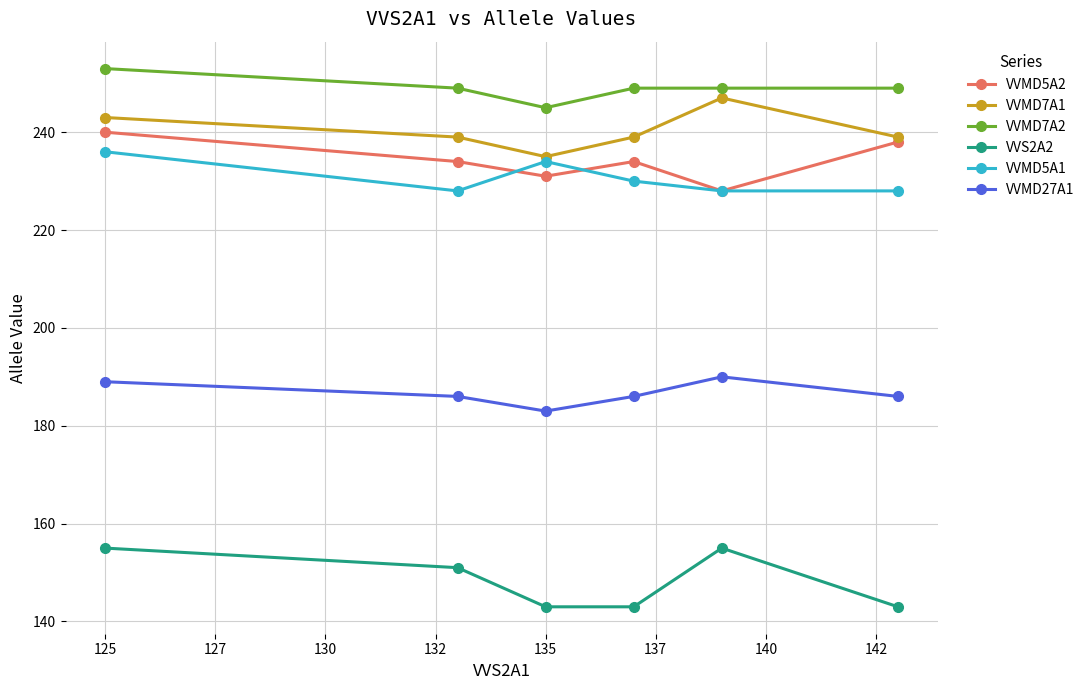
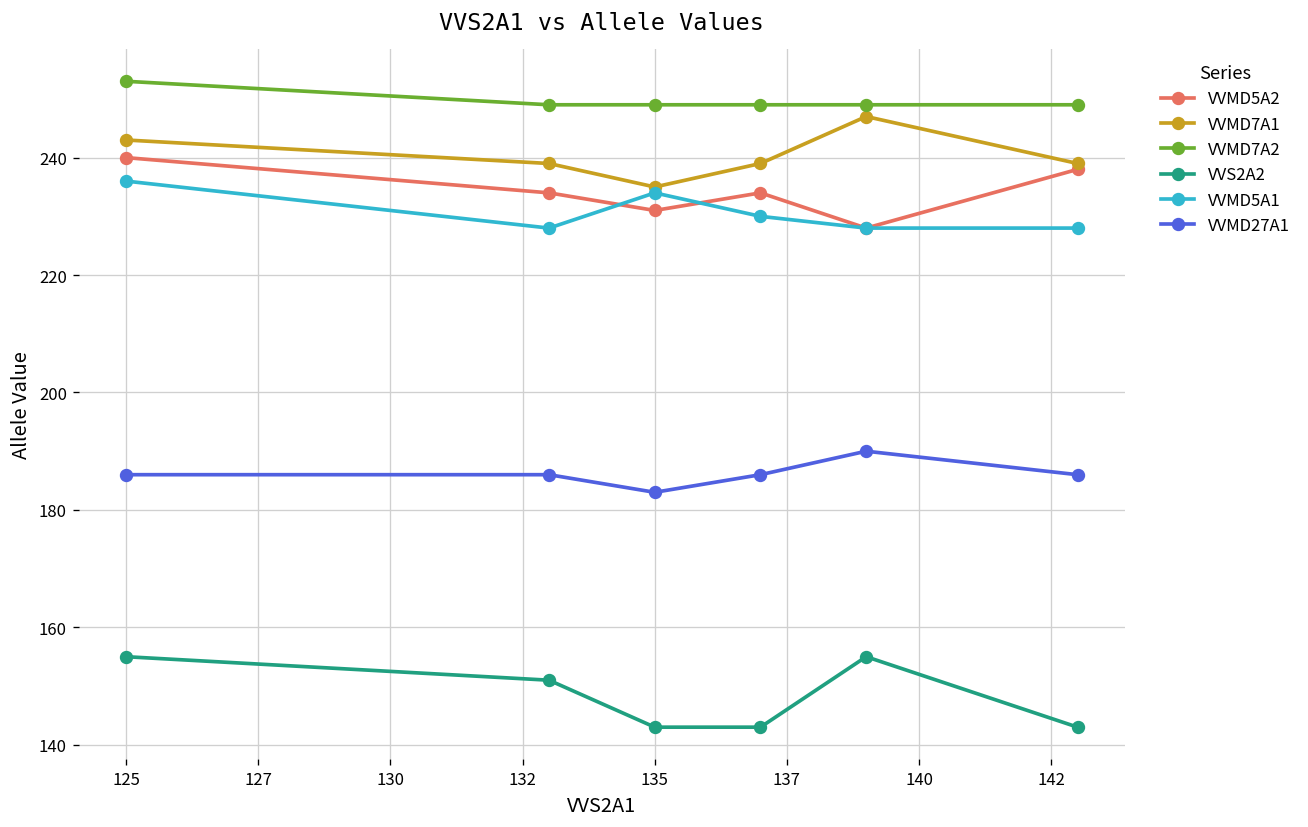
  {
    "VVMD5A2": {
      "125": 240,
      "135": 231
    },
    "VVMD7A1": {
      "125": 243,
      "135": 235
    },
    "VVMD7A2": {
      "125": 253,
-     "135": 245
+     "135": 249
    },
    "VVS2A2": {
      "125": 155,
      "135": 143
    },
    "VVMD5A1": {
      "125": 236,
      "135": 234
    },
    "VVMD27A1": {
-     "125": 189,
+     "125": 186,
      "135": 183
    }
  }
